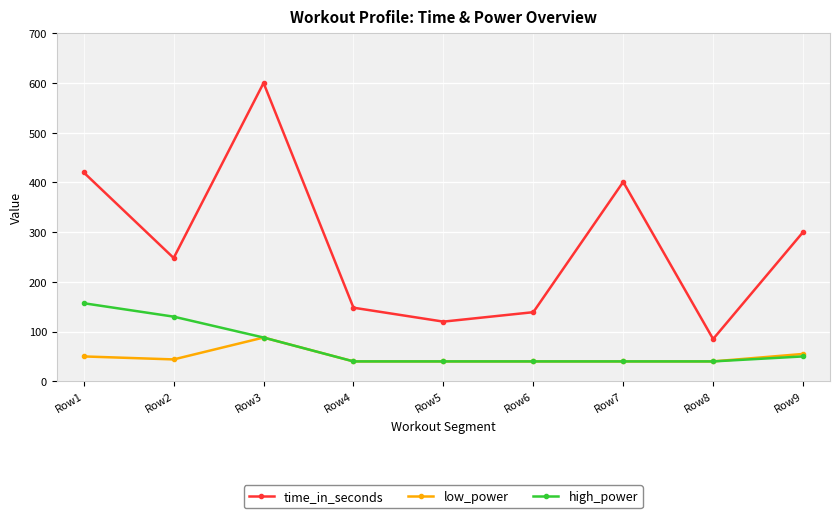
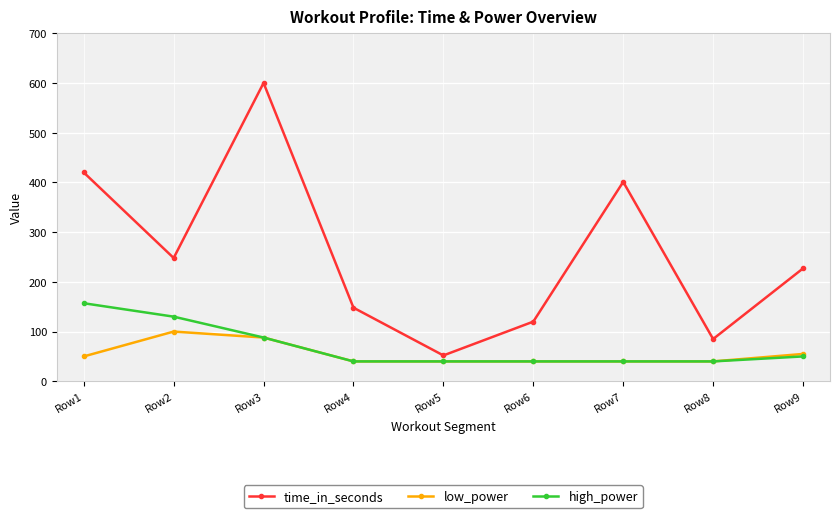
  {
    "time_in_seconds": {
      "Row1": 420,
      "Row2": 250,
      "Row3": 600,
      "Row4": 150,
-     "Row5": 120,
-     "Row6": 140,
+     "Row5": 50,
+     "Row6": 120,
      "Row7": 400,
      "Row8": 90,
-     "Row9": 300
+     "Row9": 230
    },
    "low_power": {
      "Row1": 50,
-     "Row2": 40
+     "Row2": 100
    },
    "high_power": {
      "Row1": 160,
      "Row2": 130
    }
  }
